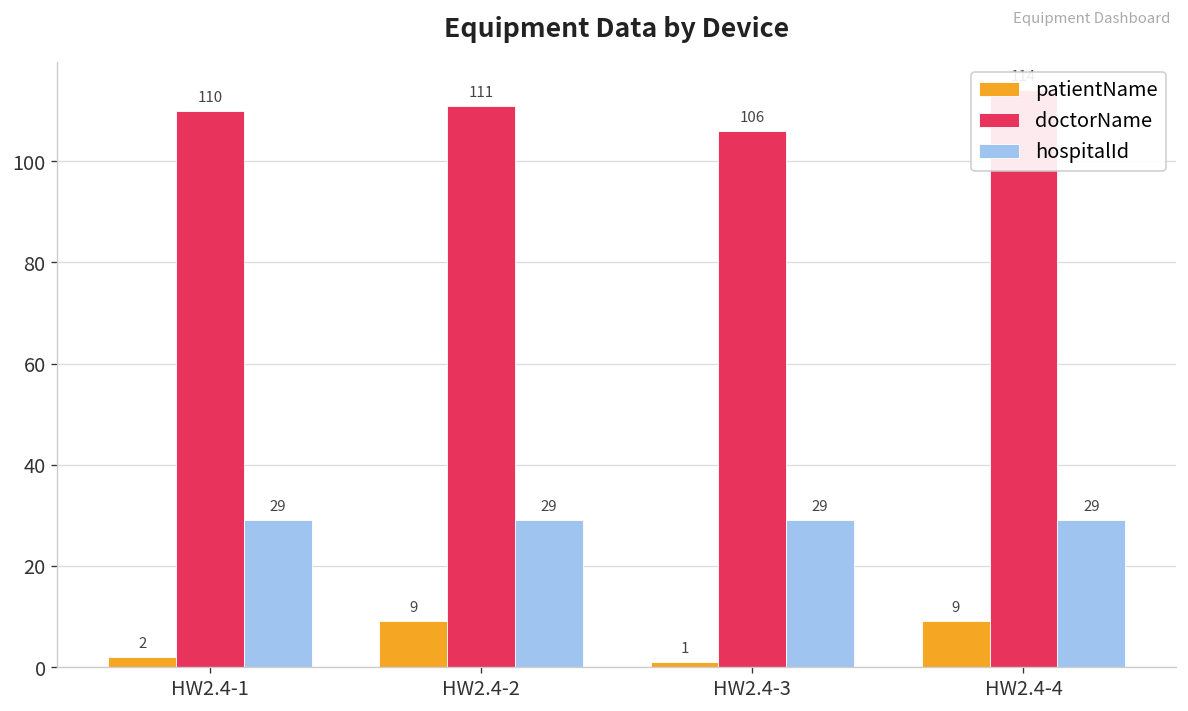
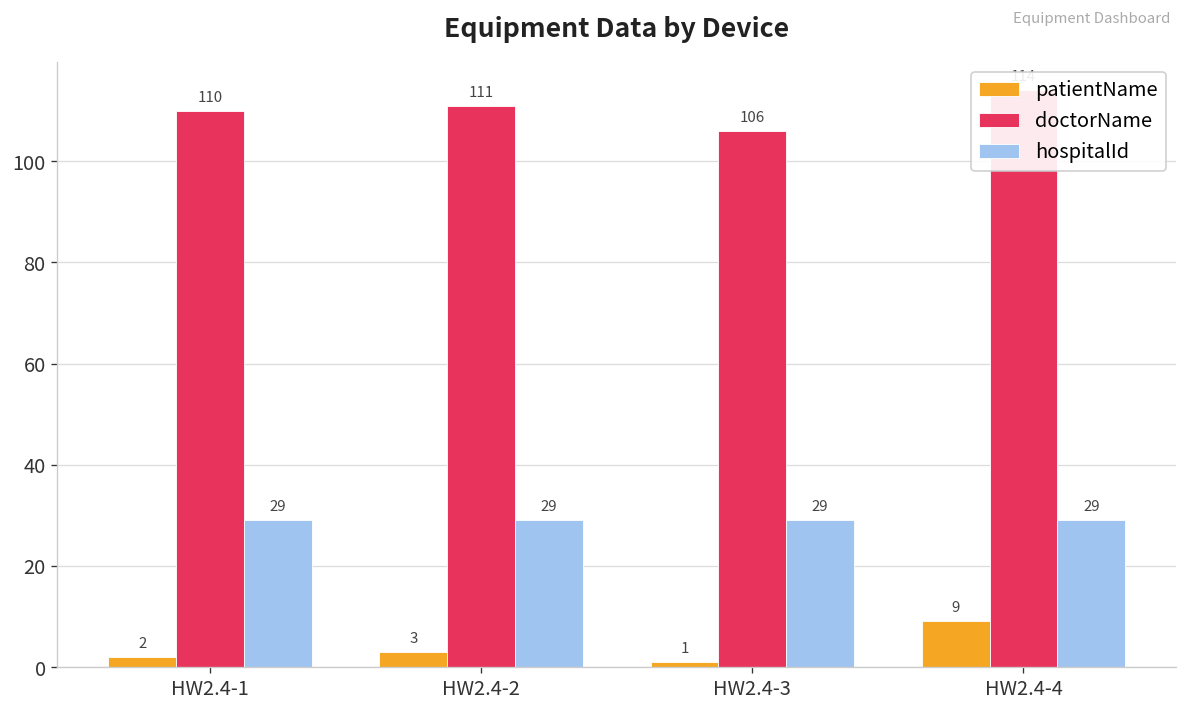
  {
    "patientName": {
      "HW2.4-1": 2,
-     "HW2.4-2": 9,
+     "HW2.4-2": 3,
      "HW2.4-3": 1,
      "HW2.4-4": 9
    },
    "doctorName": {
      "HW2.4-1": 110,
      "HW2.4-2": 111,
      "HW2.4-3": 106
    },
    "hospitalId": {
      "HW2.4-1": 29,
      "HW2.4-2": 29,
      "HW2.4-3": 29,
      "HW2.4-4": 29
    }
  }
